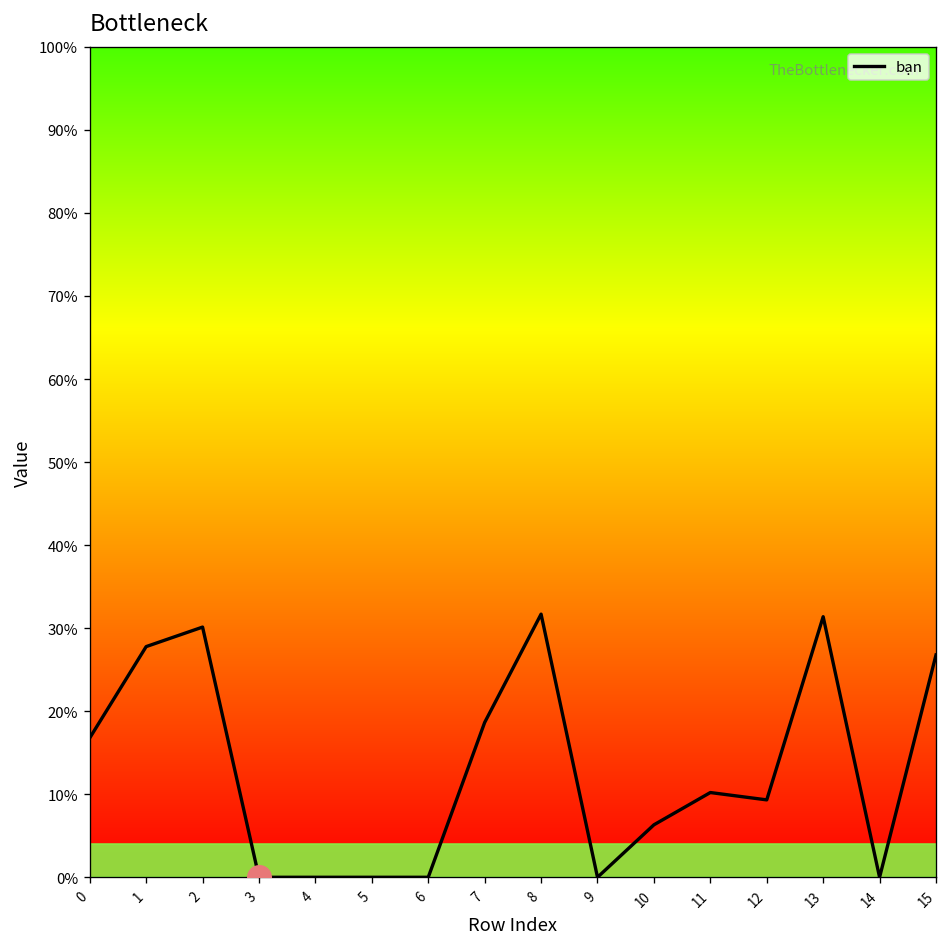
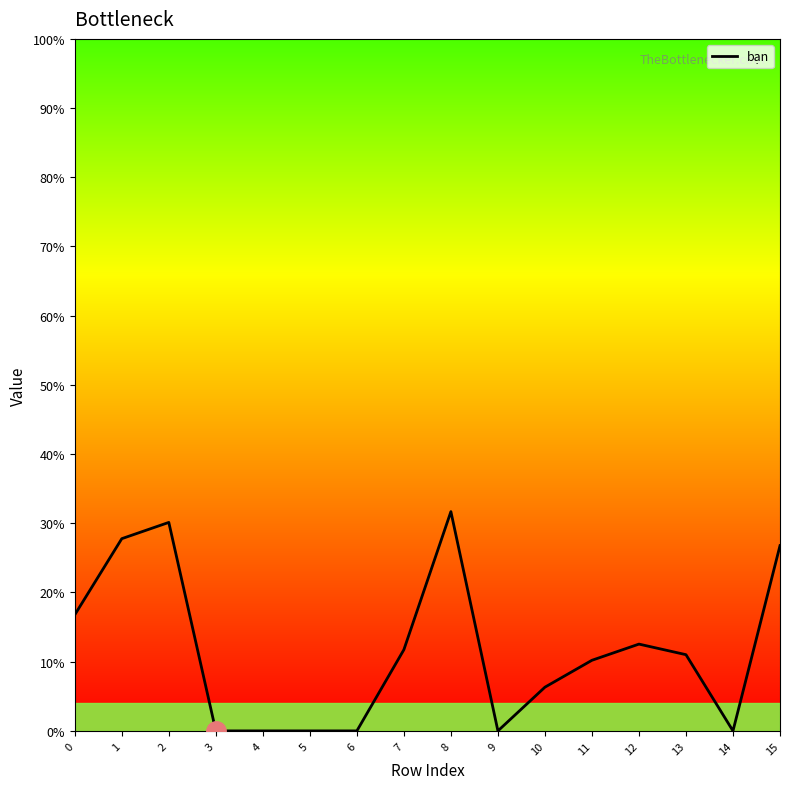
  {
    "bạn": {
      "0": "17%",
      "1": "28%",
      "2": "30%",
-     "7": "19%",
+     "7": "12%",
      "8": "32%",
      "10": "6%",
      "11": "10%",
-     "12": "9%",
-     "13": "31%",
+     "12": "13%",
+     "13": "11%",
      "15": "27%"
    }
  }
